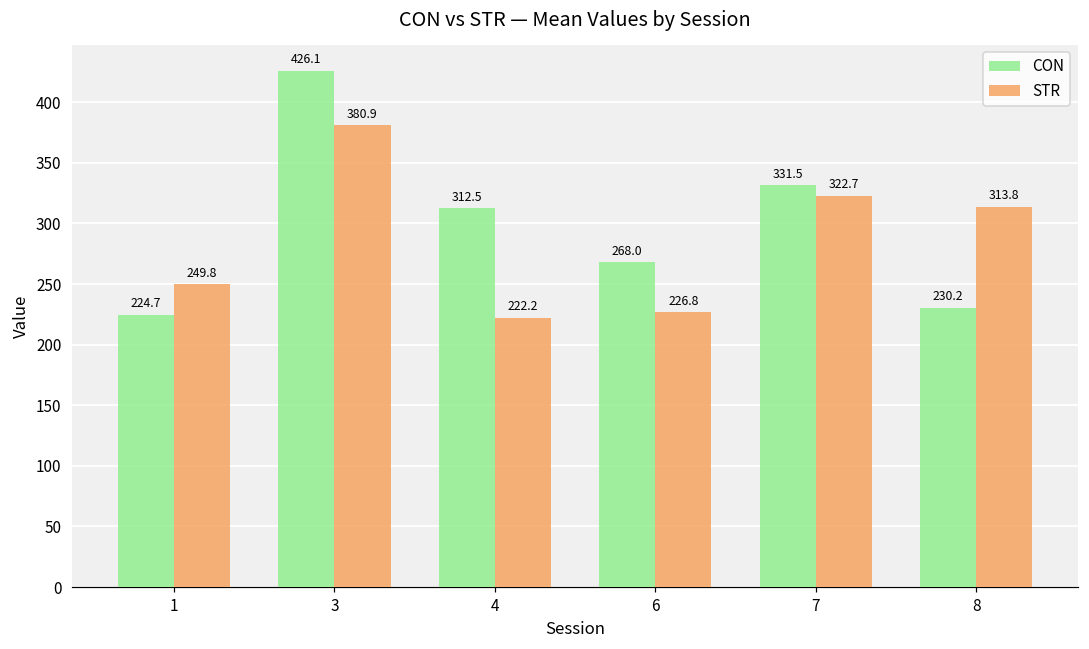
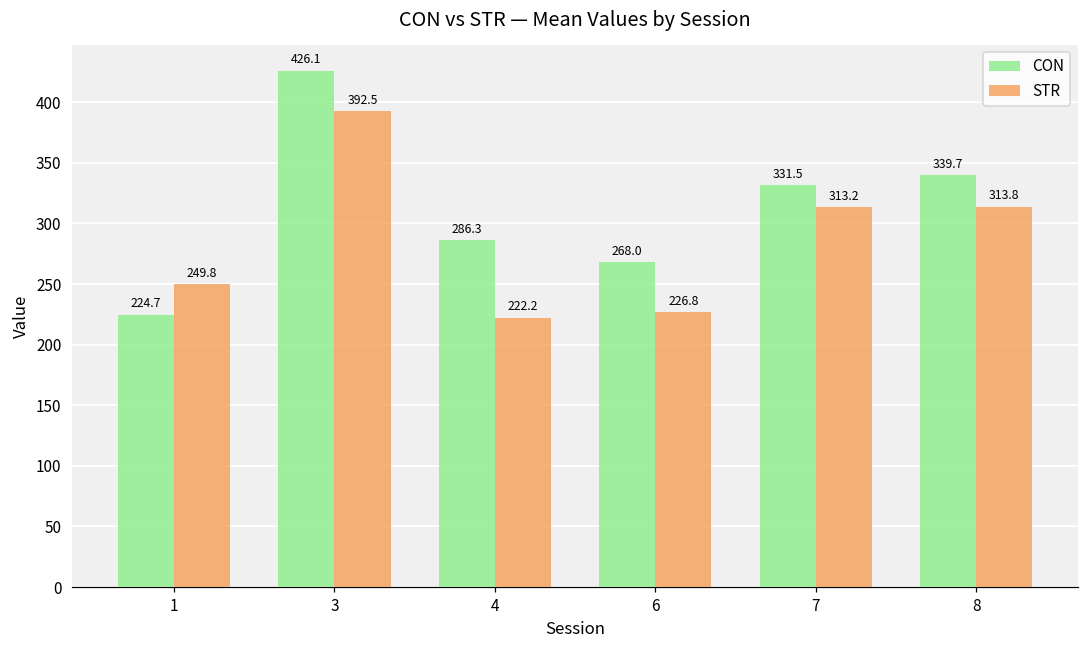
  {
    "CON": {
      "1": 224.7,
      "3": 426.1,
-     "4": 312.5,
+     "4": 286.3,
      "6": 268.0,
      "7": 331.5,
-     "8": 230.2
+     "8": 339.7
    },
    "STR": {
      "1": 249.8,
-     "3": 380.9,
+     "3": 392.5,
      "4": 222.2,
      "6": 226.8,
-     "7": 322.7,
+     "7": 313.2,
      "8": 313.8
    }
  }
